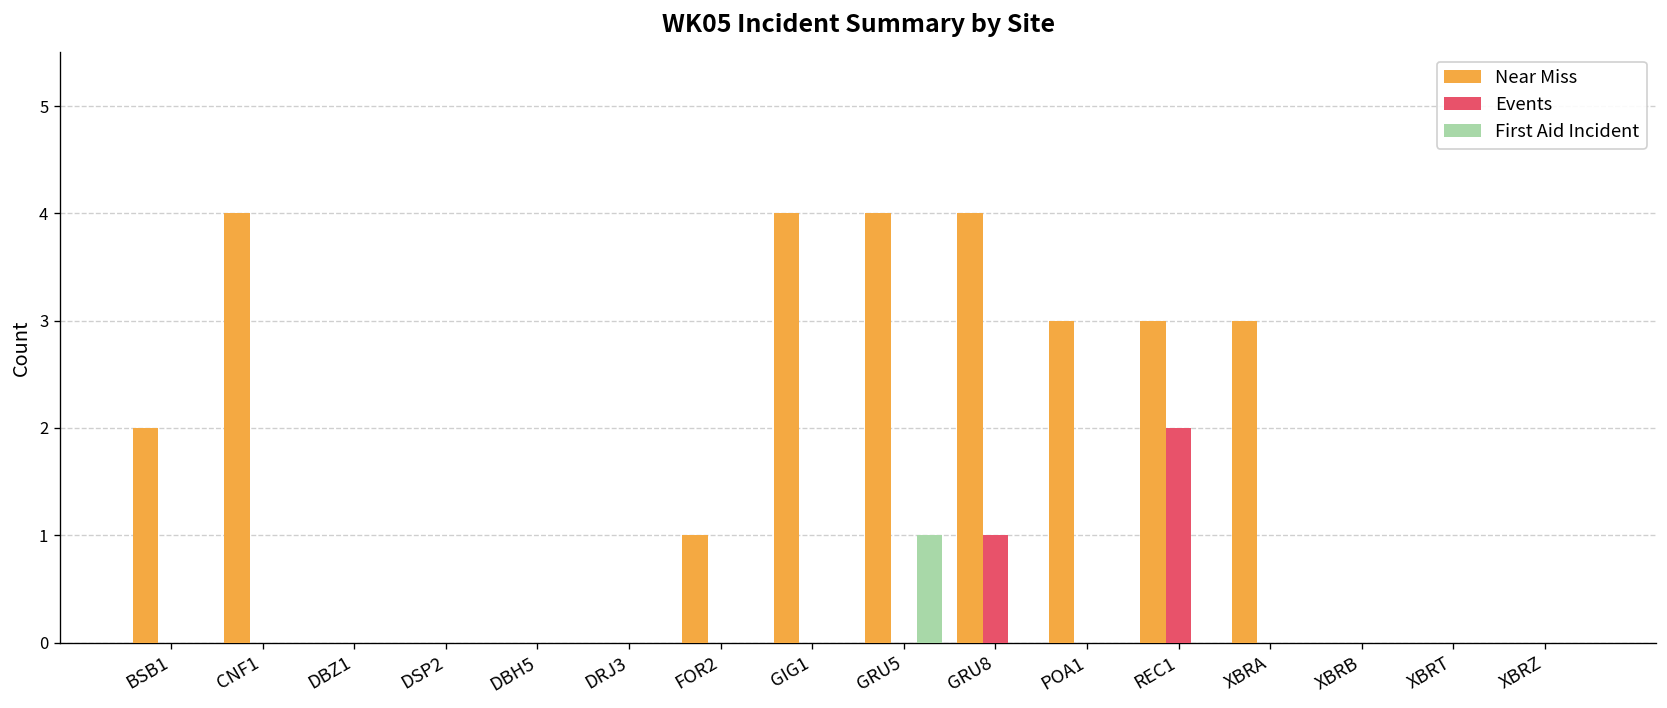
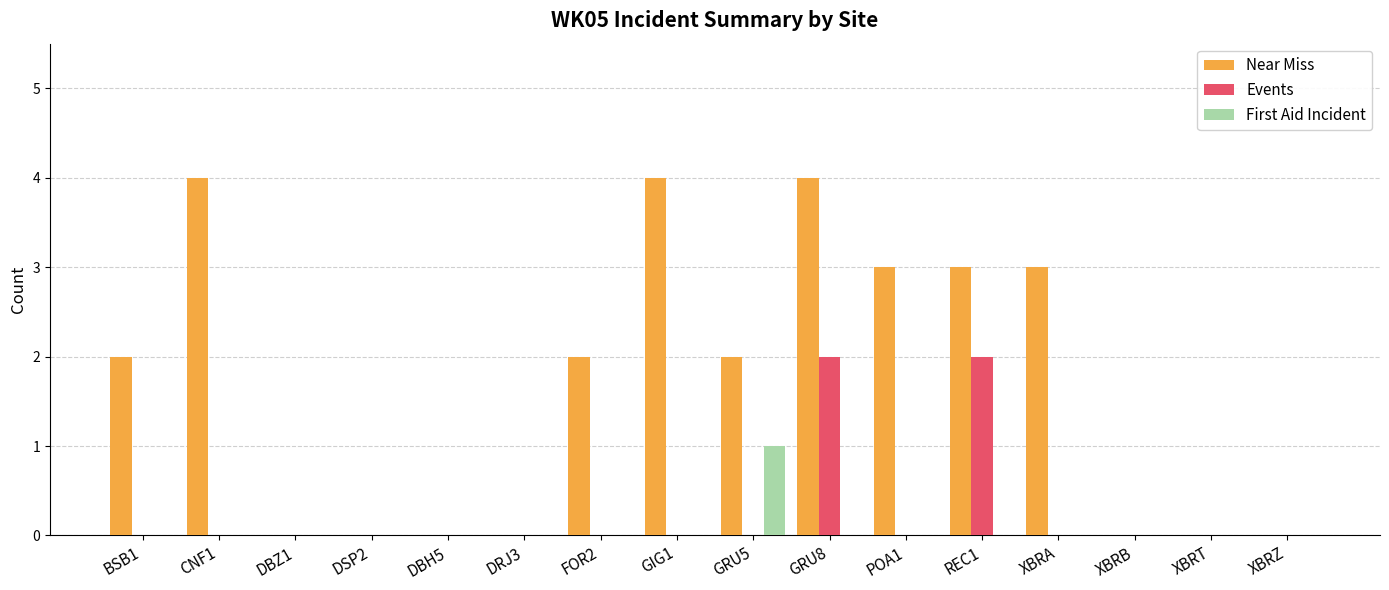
  {
    "Near Miss": {
      "BSB1": 2,
      "CNF1": 4,
      "DBZ1": 0,
      "DSP2": 0,
      "DBH5": 0,
      "DRJ3": 0,
-     "FOR2": 1,
+     "FOR2": 2,
      "GIG1": 4,
-     "GRU5": 4,
+     "GRU5": 2,
      "GRU8": 4,
      "POA1": 3,
      "REC1": 3,
      "XBRA": 3,
      "XBRB": 0,
      "XBRT": 0,
      "XBRZ": 0
    },
    "Events": {
      "BSB1": 0,
      "CNF1": 0,
      "DBZ1": 0,
      "DSP2": 0,
      "DBH5": 0,
      "DRJ3": 0,
      "FOR2": 0,
      "GIG1": 0,
      "GRU5": 0,
-     "GRU8": 1,
+     "GRU8": 2,
      "POA1": 0,
      "REC1": 2,
      "XBRA": 0,
      "XBRB": 0,
      "XBRT": 0,
      "XBRZ": 0
    },
    "First Aid Incident": {
      "BSB1": 0,
      "CNF1": 0,
      "DBZ1": 0,
      "DSP2": 0,
      "DBH5": 0,
      "DRJ3": 0,
      "FOR2": 0,
      "GIG1": 0,
      "GRU5": 1,
      "GRU8": 0,
      "POA1": 0,
      "REC1": 0,
      "XBRA": 0,
      "XBRB": 0,
      "XBRT": 0,
      "XBRZ": 0
    }
  }
